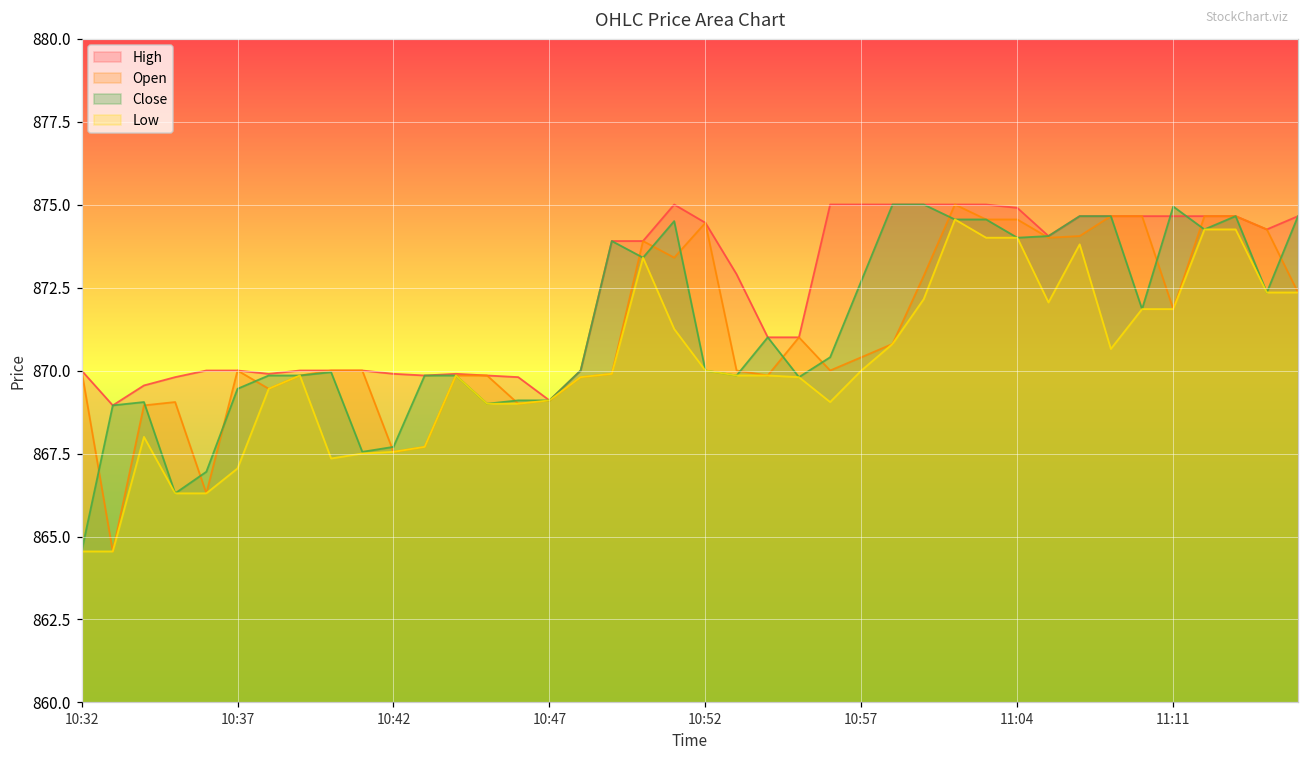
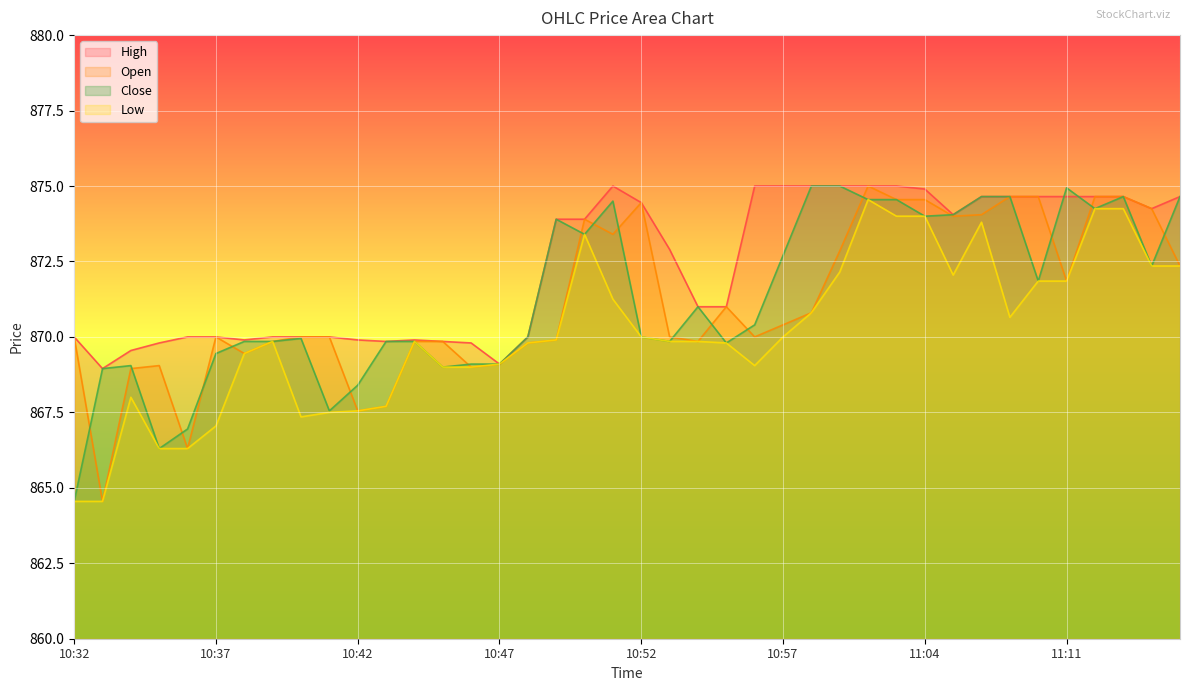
  {
    "Close": {
      "10:37": 869.5,
-     "10:42": 867.7,
+     "10:42": 868.4,
      "10:57": 872.7,
      "11:11": 874.9
    }
  }
